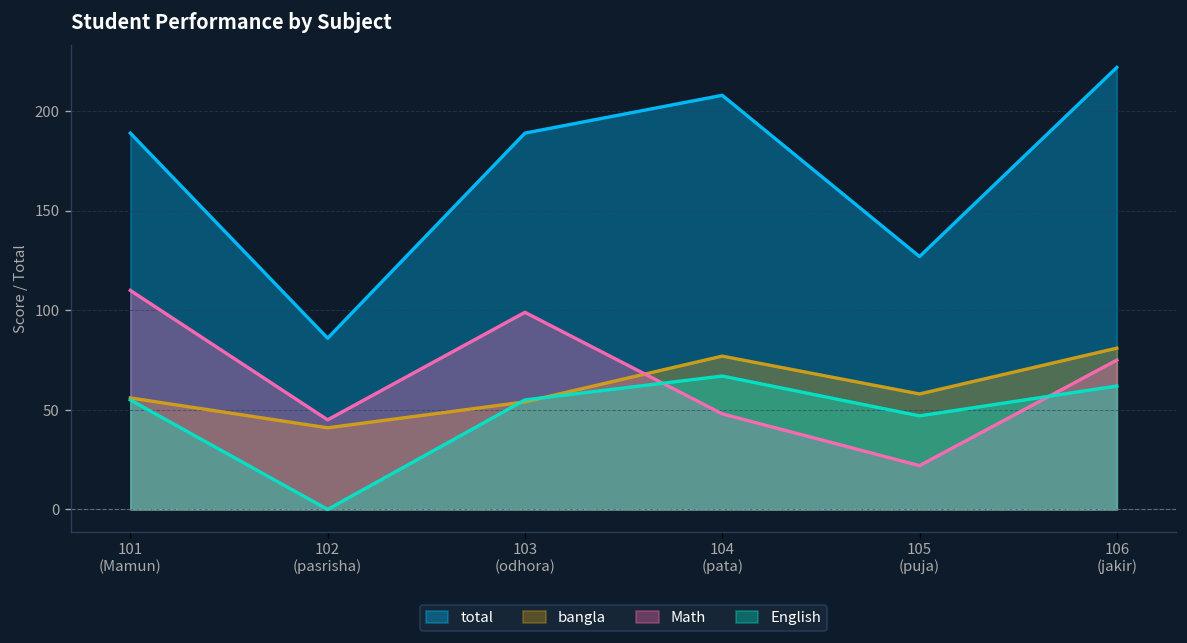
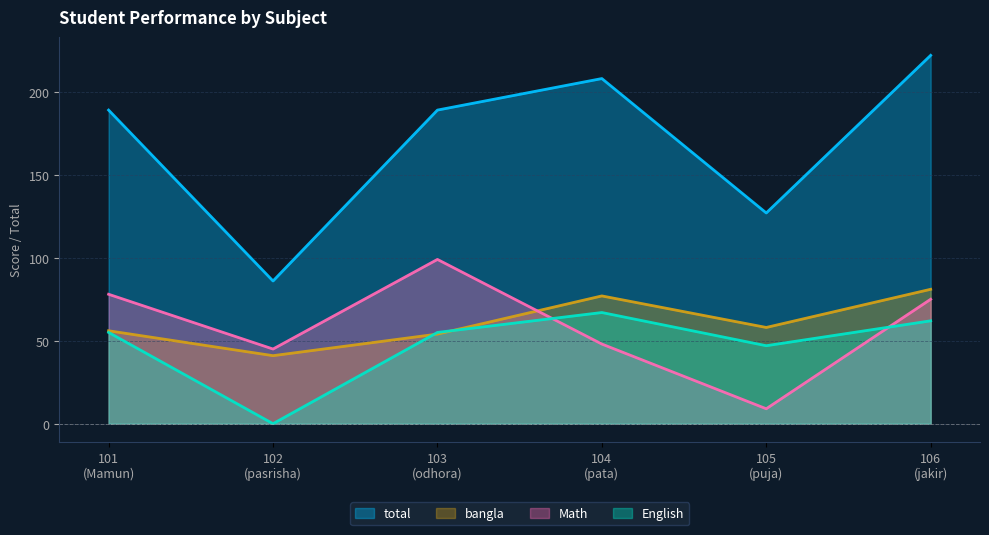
  {
    "bangla": {
      "102 (pasrisha)": 41,
      "104 (pata)": 77,
      "105 (puja)": 58,
      "106 (jakir)": 81
    },
    "Math": {
-     "101 (Mamun)": 110,
+     "101 (Mamun)": 78,
      "102 (pasrisha)": 45,
      "103 (odhora)": 99,
      "104 (pata)": 48,
-     "105 (puja)": 22,
+     "105 (puja)": 9,
      "106 (jakir)": 75
    }
  }
